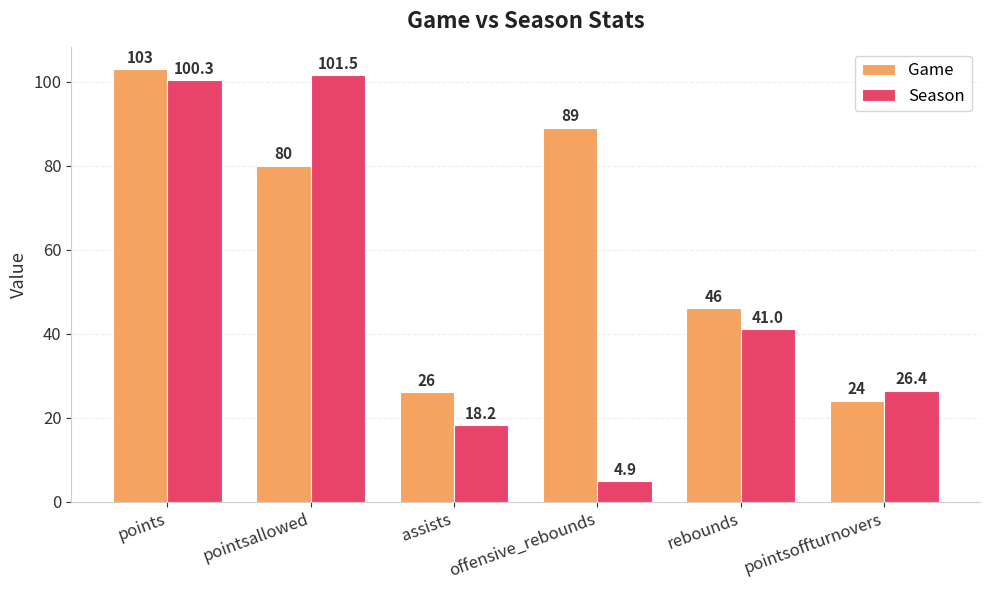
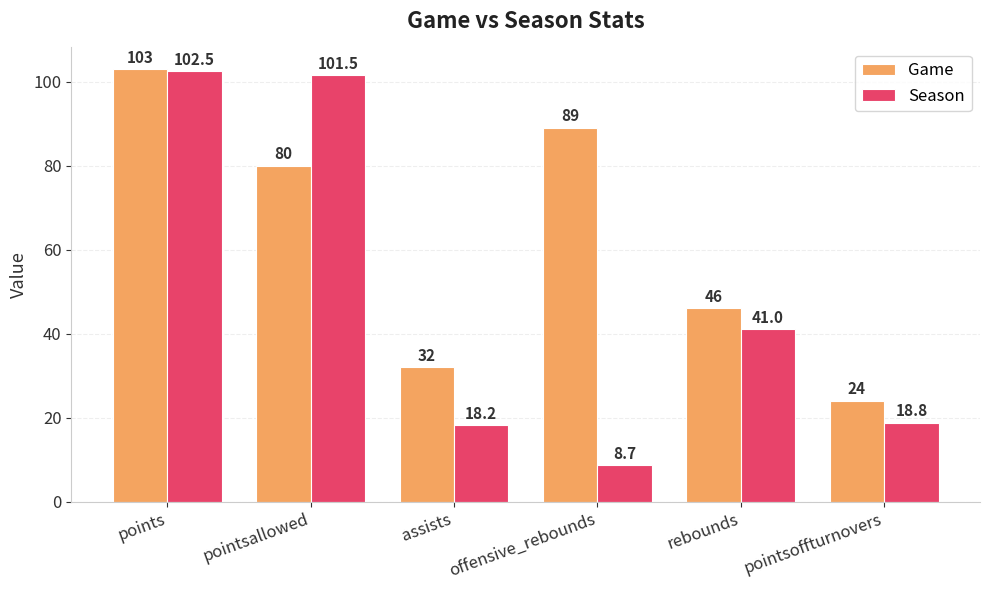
  {
    "Game": {
      "points": 103,
      "pointsallowed": 80,
-     "assists": 26,
+     "assists": 32,
      "offensive_rebounds": 89,
      "rebounds": 46,
      "pointsoffturnovers": 24
    },
    "Season": {
-     "points": 100.3,
+     "points": 102.5,
      "pointsallowed": 101.5,
      "assists": 18.2,
-     "offensive_rebounds": 4.9,
+     "offensive_rebounds": 8.7,
      "rebounds": 41.0,
-     "pointsoffturnovers": 26.4
+     "pointsoffturnovers": 18.8
    }
  }
